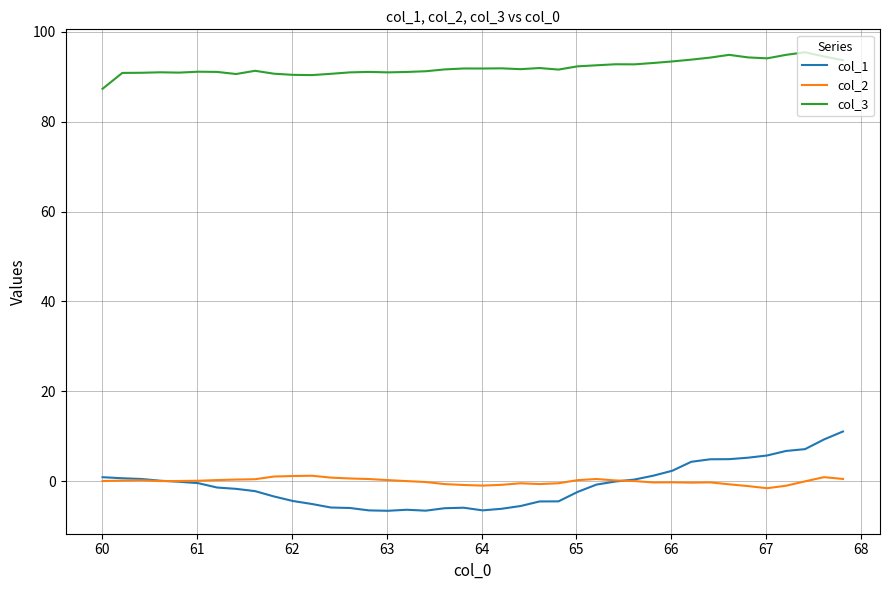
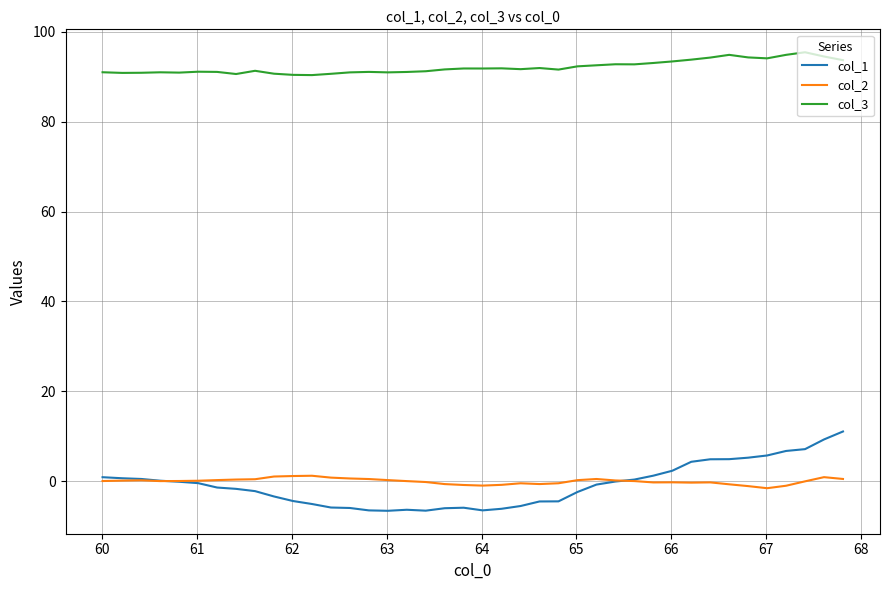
  {
    "col_1": {
      "60": 1
    },
    "col_2": {
      "60": 0
    },
    "col_3": {
-     "60": 87
+     "60": 91
    }
  }
